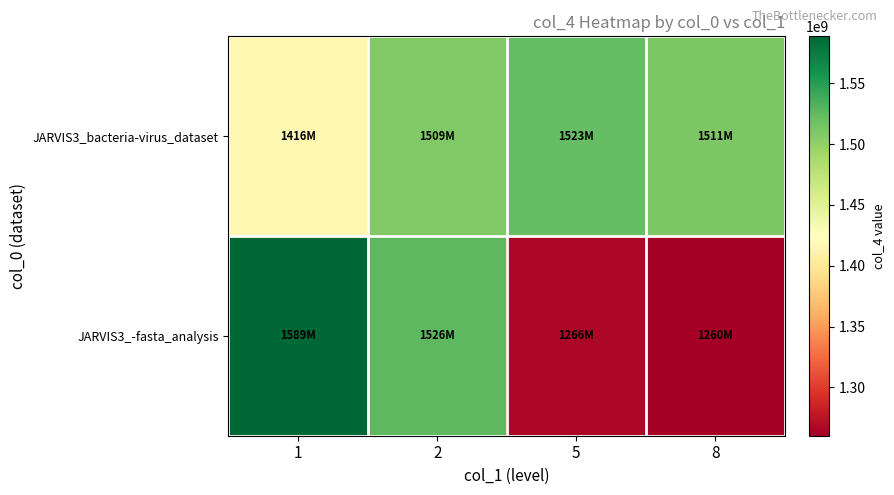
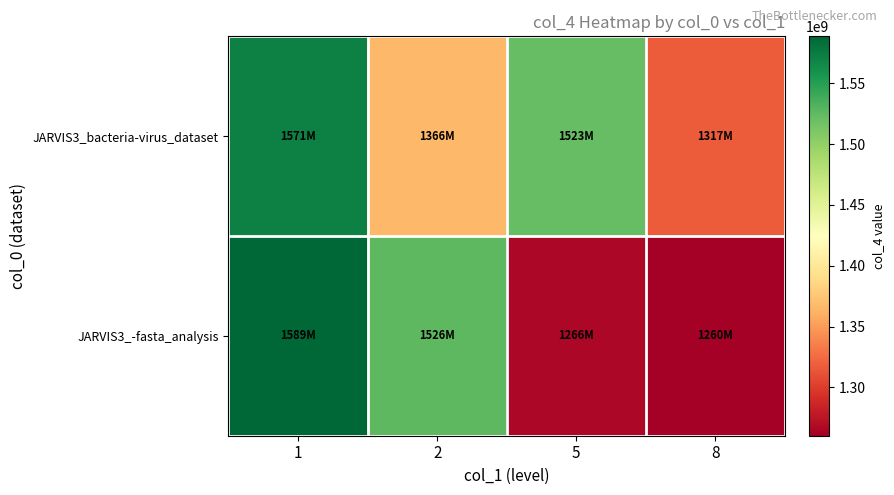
  {
    "JARVIS3_bacteria-virus_dataset": {
-     "1": "1416M",
-     "2": "1509M",
+     "1": "1571M",
+     "2": "1366M",
      "5": "1523M",
-     "8": "1511M"
+     "8": "1317M"
    },
    "JARVIS3_-fasta_analysis": {
      "1": "1589M",
      "2": "1526M",
      "5": "1266M",
      "8": "1260M"
    }
  }
